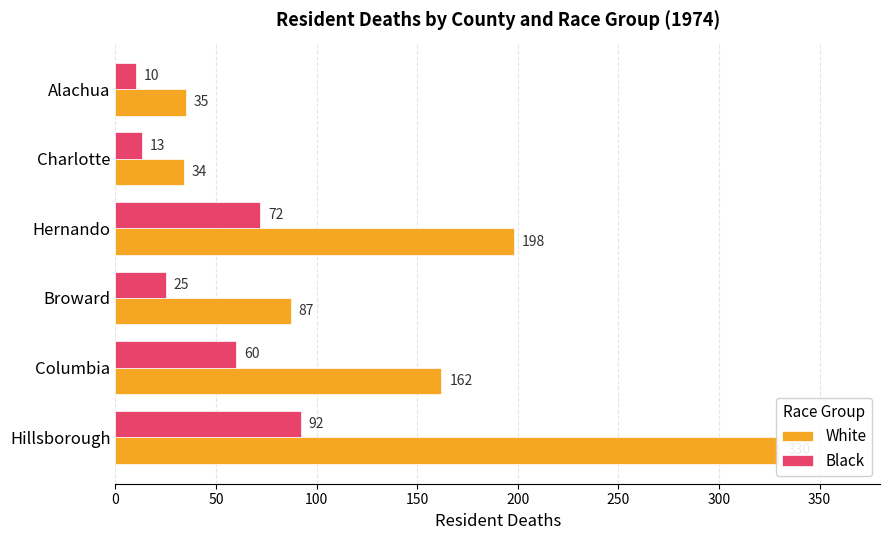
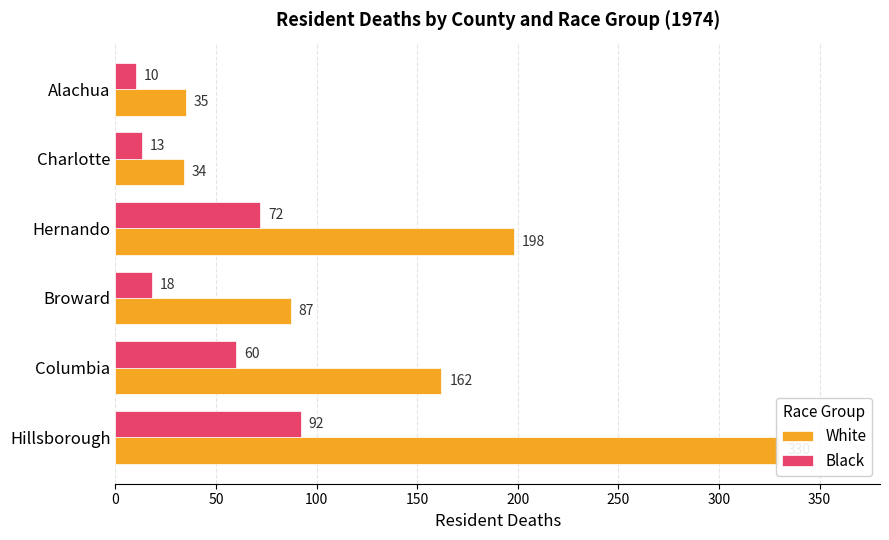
  {
    "White": {
      "Alachua": 35,
      "Charlotte": 34,
      "Hernando": 198,
      "Broward": 87,
      "Columbia": 162
    },
    "Black": {
      "Alachua": 10,
      "Charlotte": 13,
      "Hernando": 72,
-     "Broward": 25,
+     "Broward": 18,
      "Columbia": 60,
      "Hillsborough": 92
    }
  }
